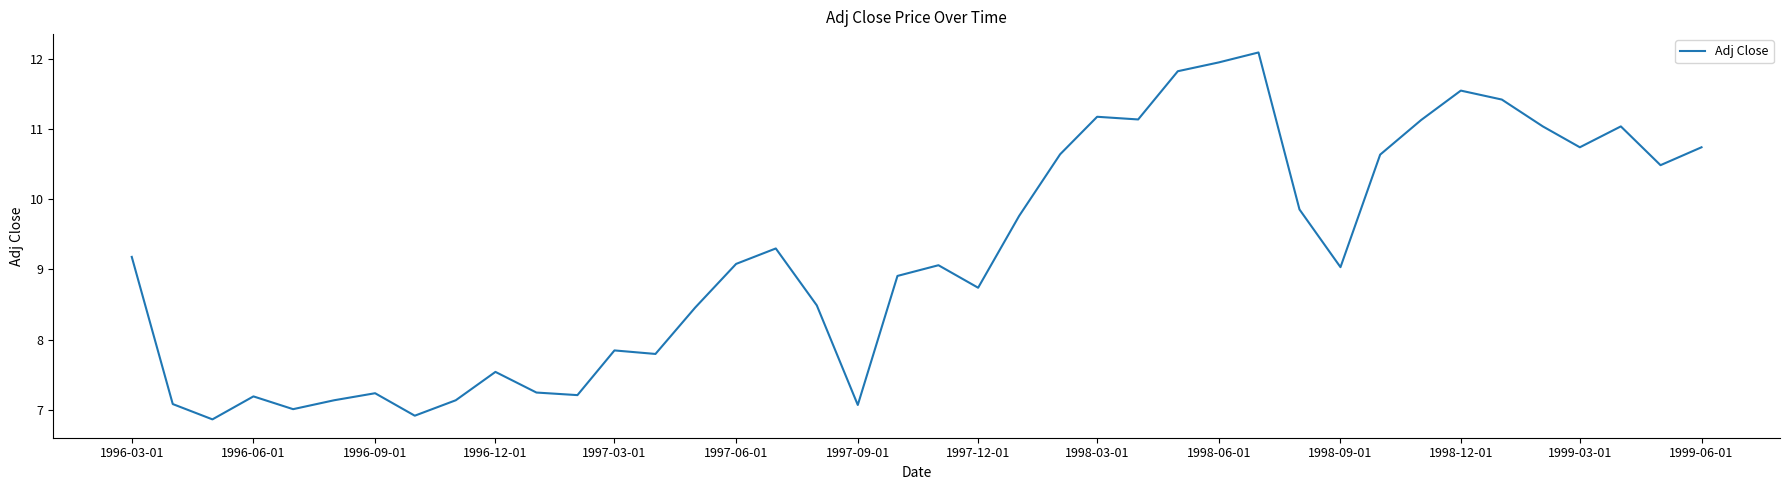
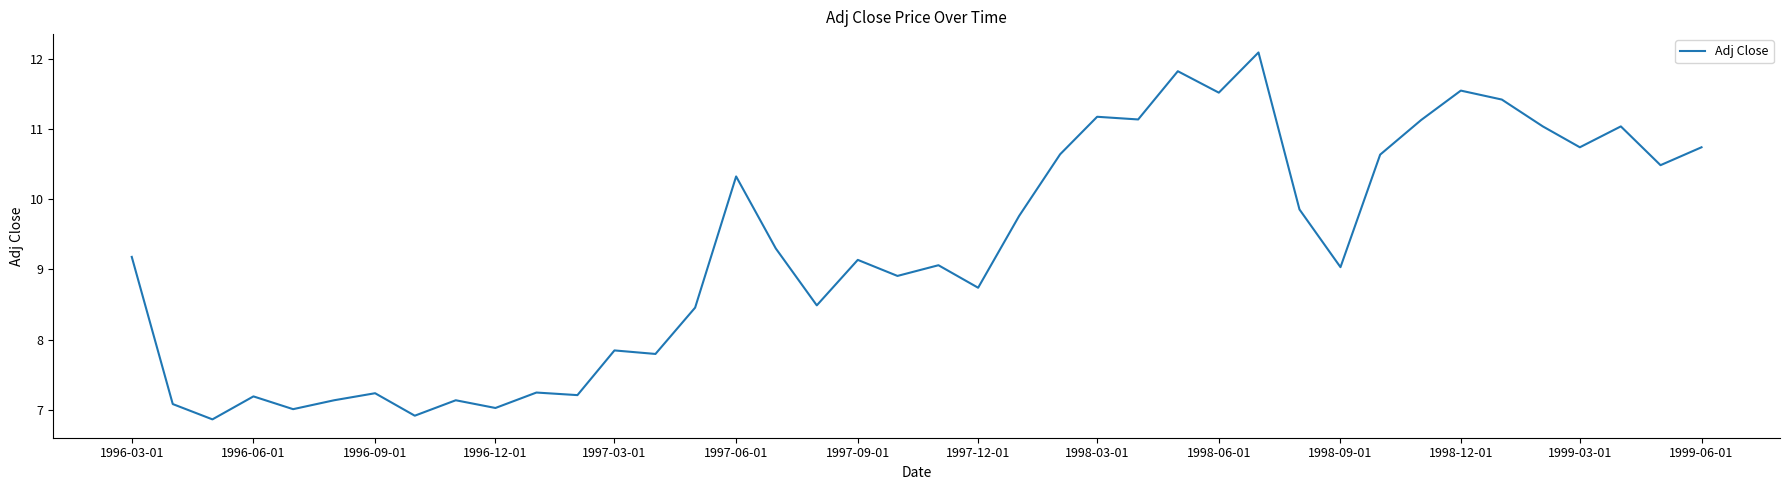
  {
    "1996-03-01": 9.2,
    "1996-06-01": 7.2,
    "1996-09-01": 7.2,
-   "1996-12-01": 7.5,
+   "1996-12-01": 7.0,
    "1997-03-01": 7.8,
-   "1997-06-01": 9.1,
-   "1997-09-01": 7.1,
+   "1997-06-01": 10.3,
+   "1997-09-01": 9.1,
    "1997-12-01": 8.7,
    "1998-03-01": 11.2,
-   "1998-06-01": 11.9,
+   "1998-06-01": 11.5,
    "1998-09-01": 9.0,
    "1998-12-01": 11.5,
    "1999-03-01": 10.7,
    "1999-06-01": 10.7
  }
